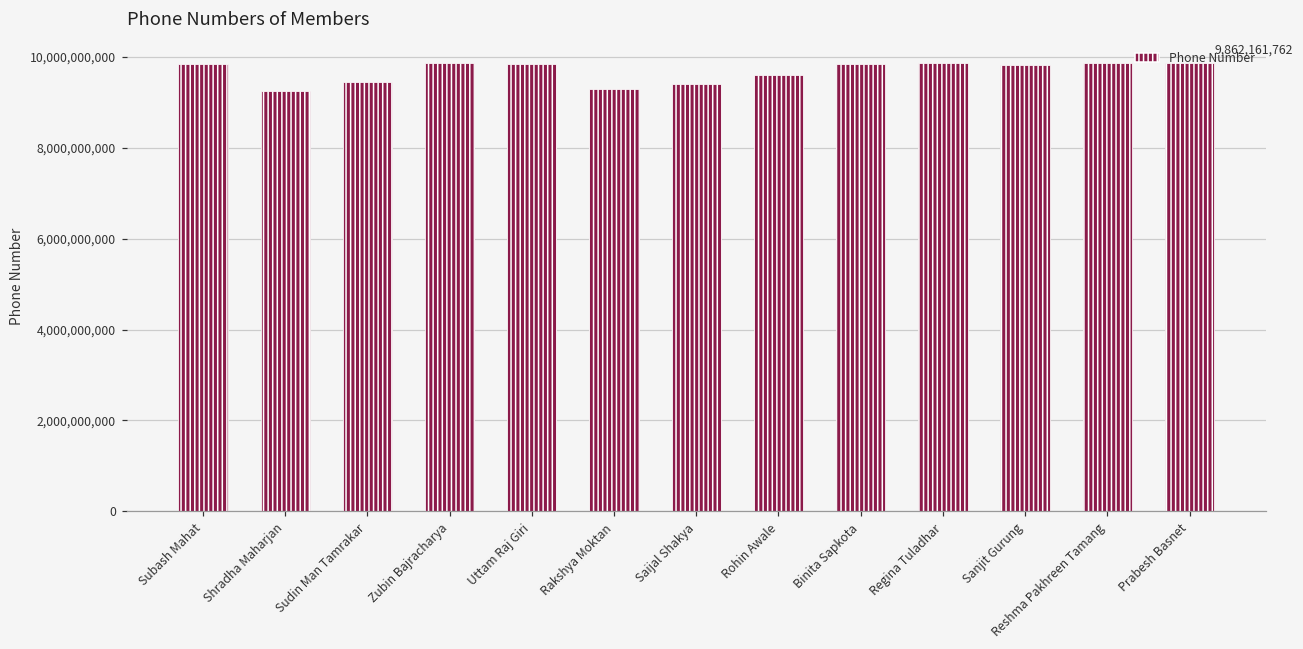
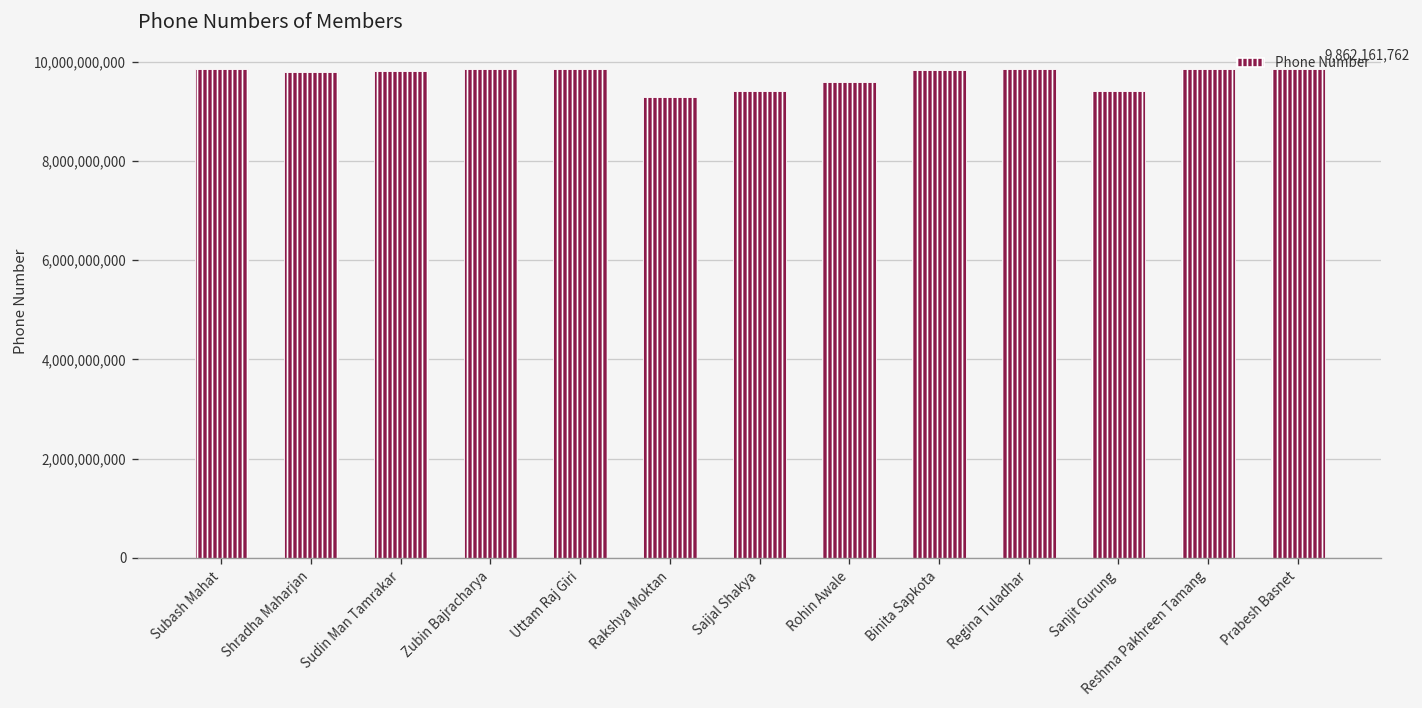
  {
    "Subash Mahat": "9,800,000,000",
-   "Shradha Maharjan": "9,300,000,000",
-   "Sudin Man Tamrakar": "9,400,000,000",
+   "Shradha Maharjan": "9,800,000,000",
+   "Sudin Man Tamrakar": "9,800,000,000",
    "Zubin Bajracharya": "9,900,000,000",
    "Uttam Raj Giri": "9,800,000,000",
    "Rakshya Moktan": "9,300,000,000",
    "Saijal Shakya": "9,400,000,000",
    "Rohin Awale": "9,600,000,000",
    "Binita Sapkota": "9,800,000,000",
    "Regina Tuladhar": "9,900,000,000",
-   "Sanjit Gurung": "9,800,000,000",
+   "Sanjit Gurung": "9,400,000,000",
    "Reshma Pakhreen Tamang": "9,900,000,000"
  }
